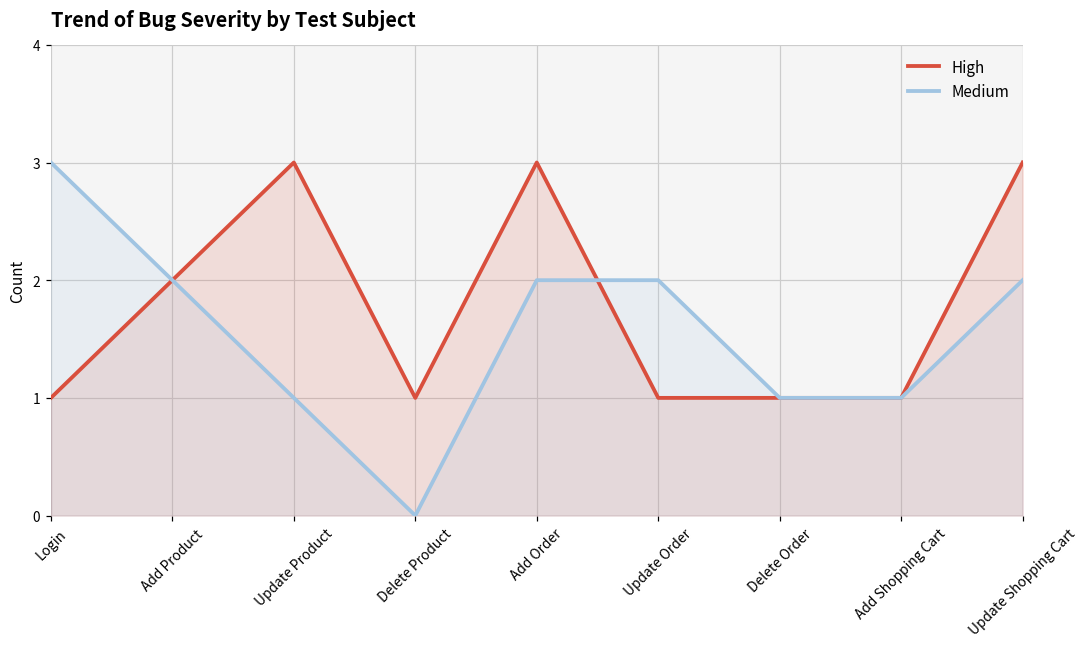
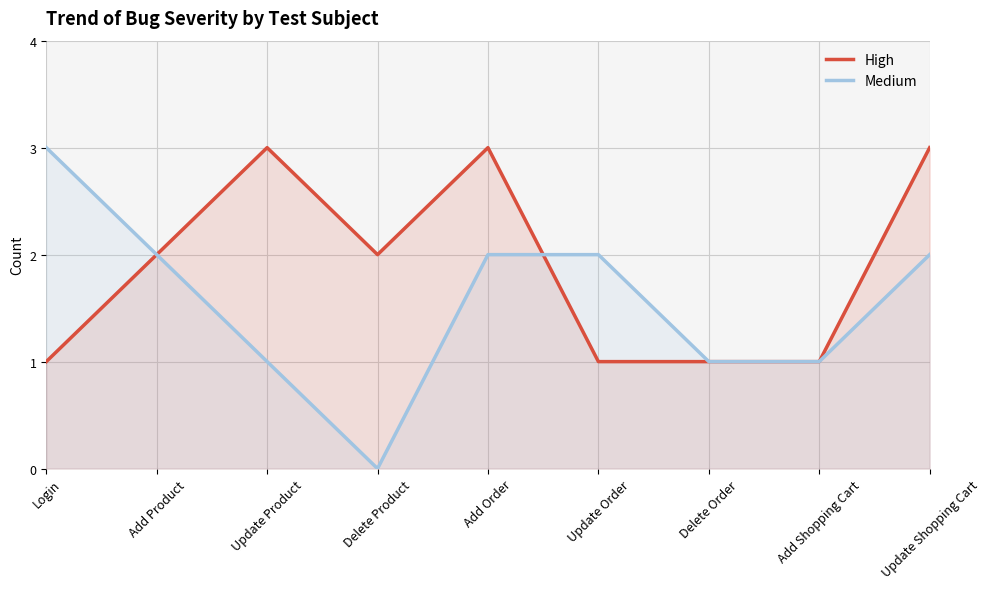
  {
    "High": {
      "Login": 1,
      "Update Product": 3,
-     "Delete Product": 1,
+     "Delete Product": 2,
      "Add Order": 3,
      "Update Order": 1,
      "Update Shopping Cart": 3
    },
    "Medium": {
      "Login": 3,
      "Update Product": 1,
      "Delete Product": 0,
      "Add Order": 2,
      "Update Order": 2,
      "Update Shopping Cart": 2
    }
  }
